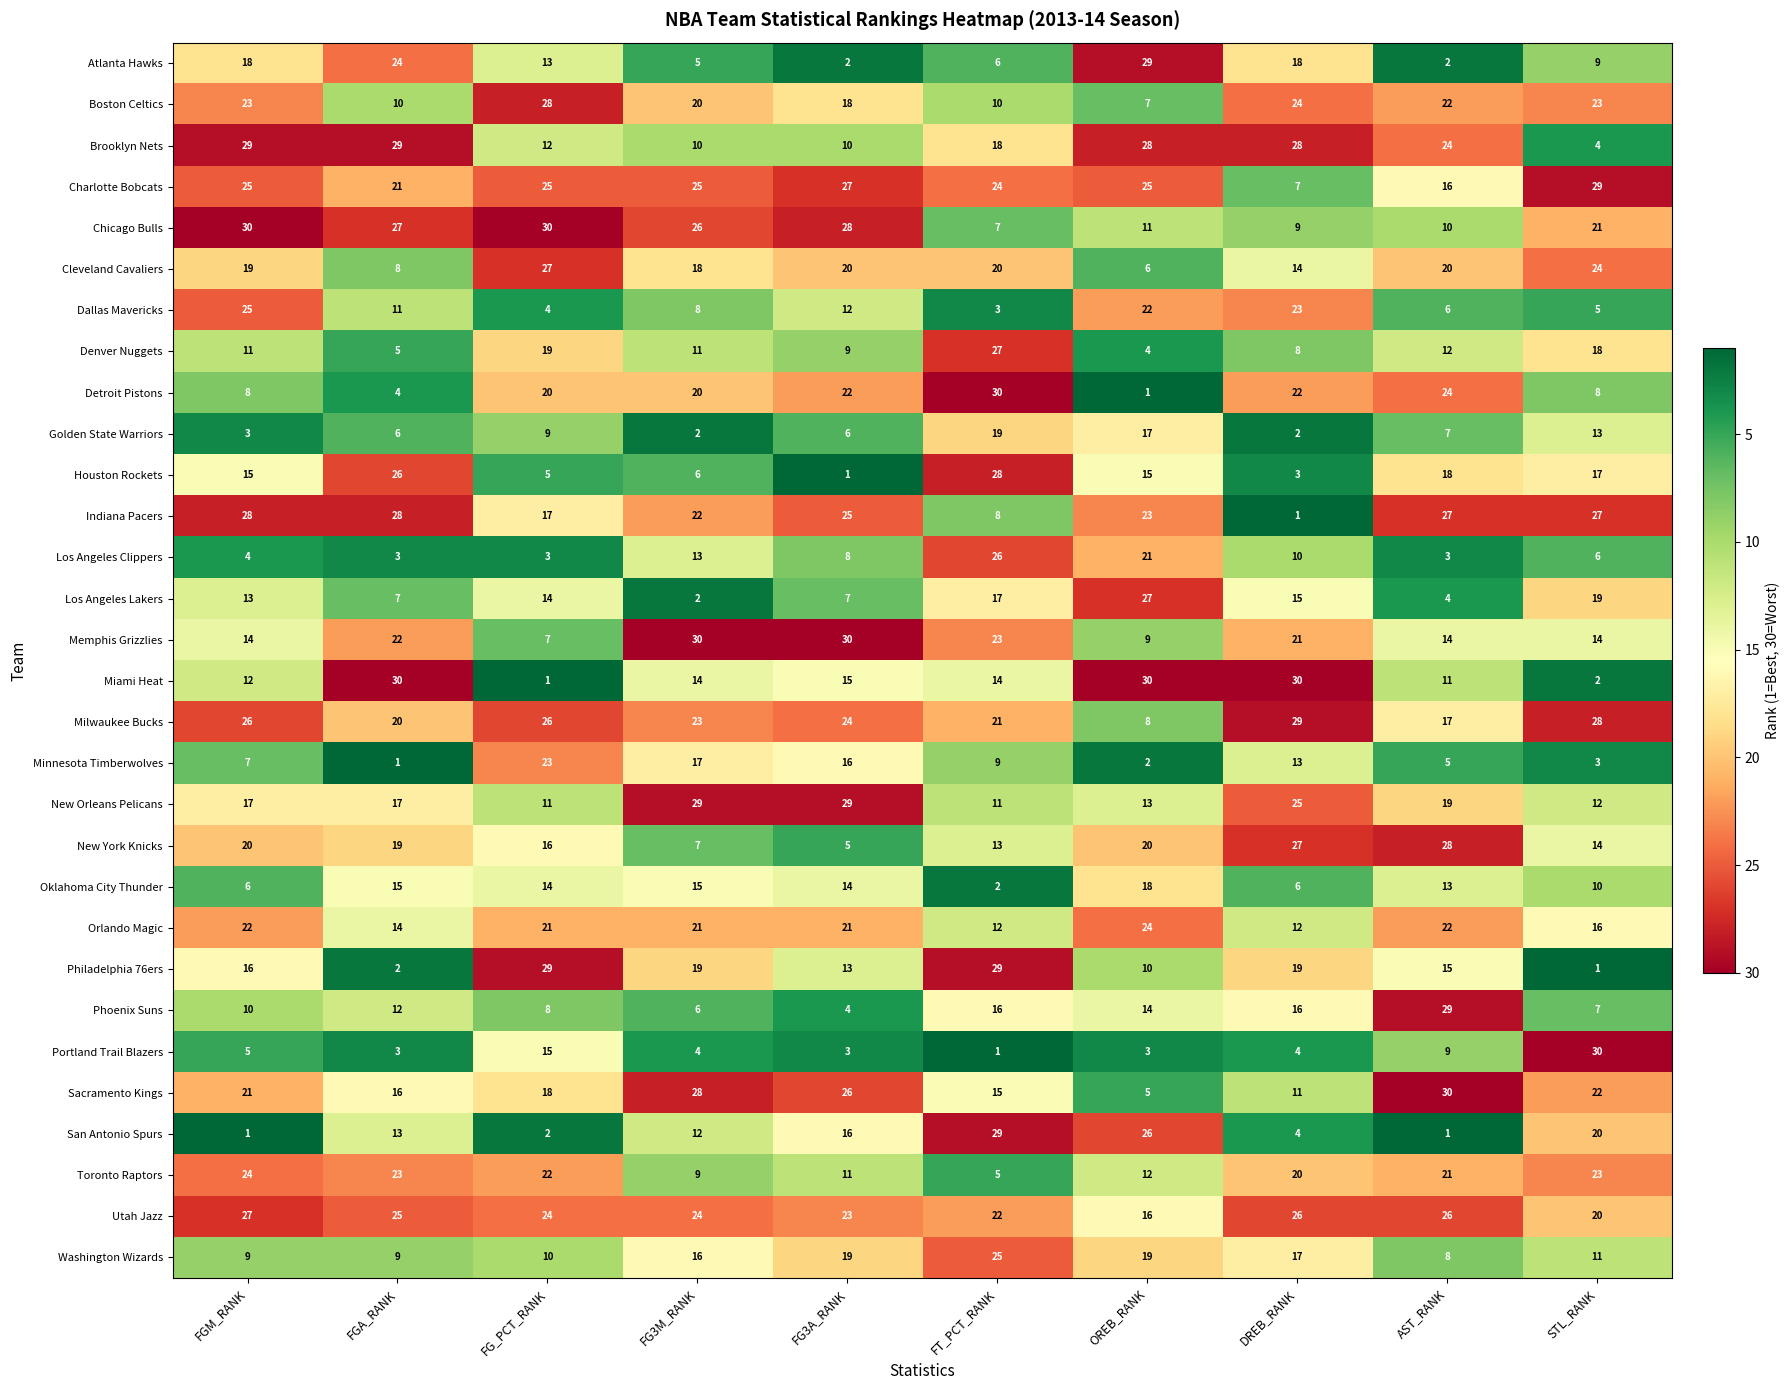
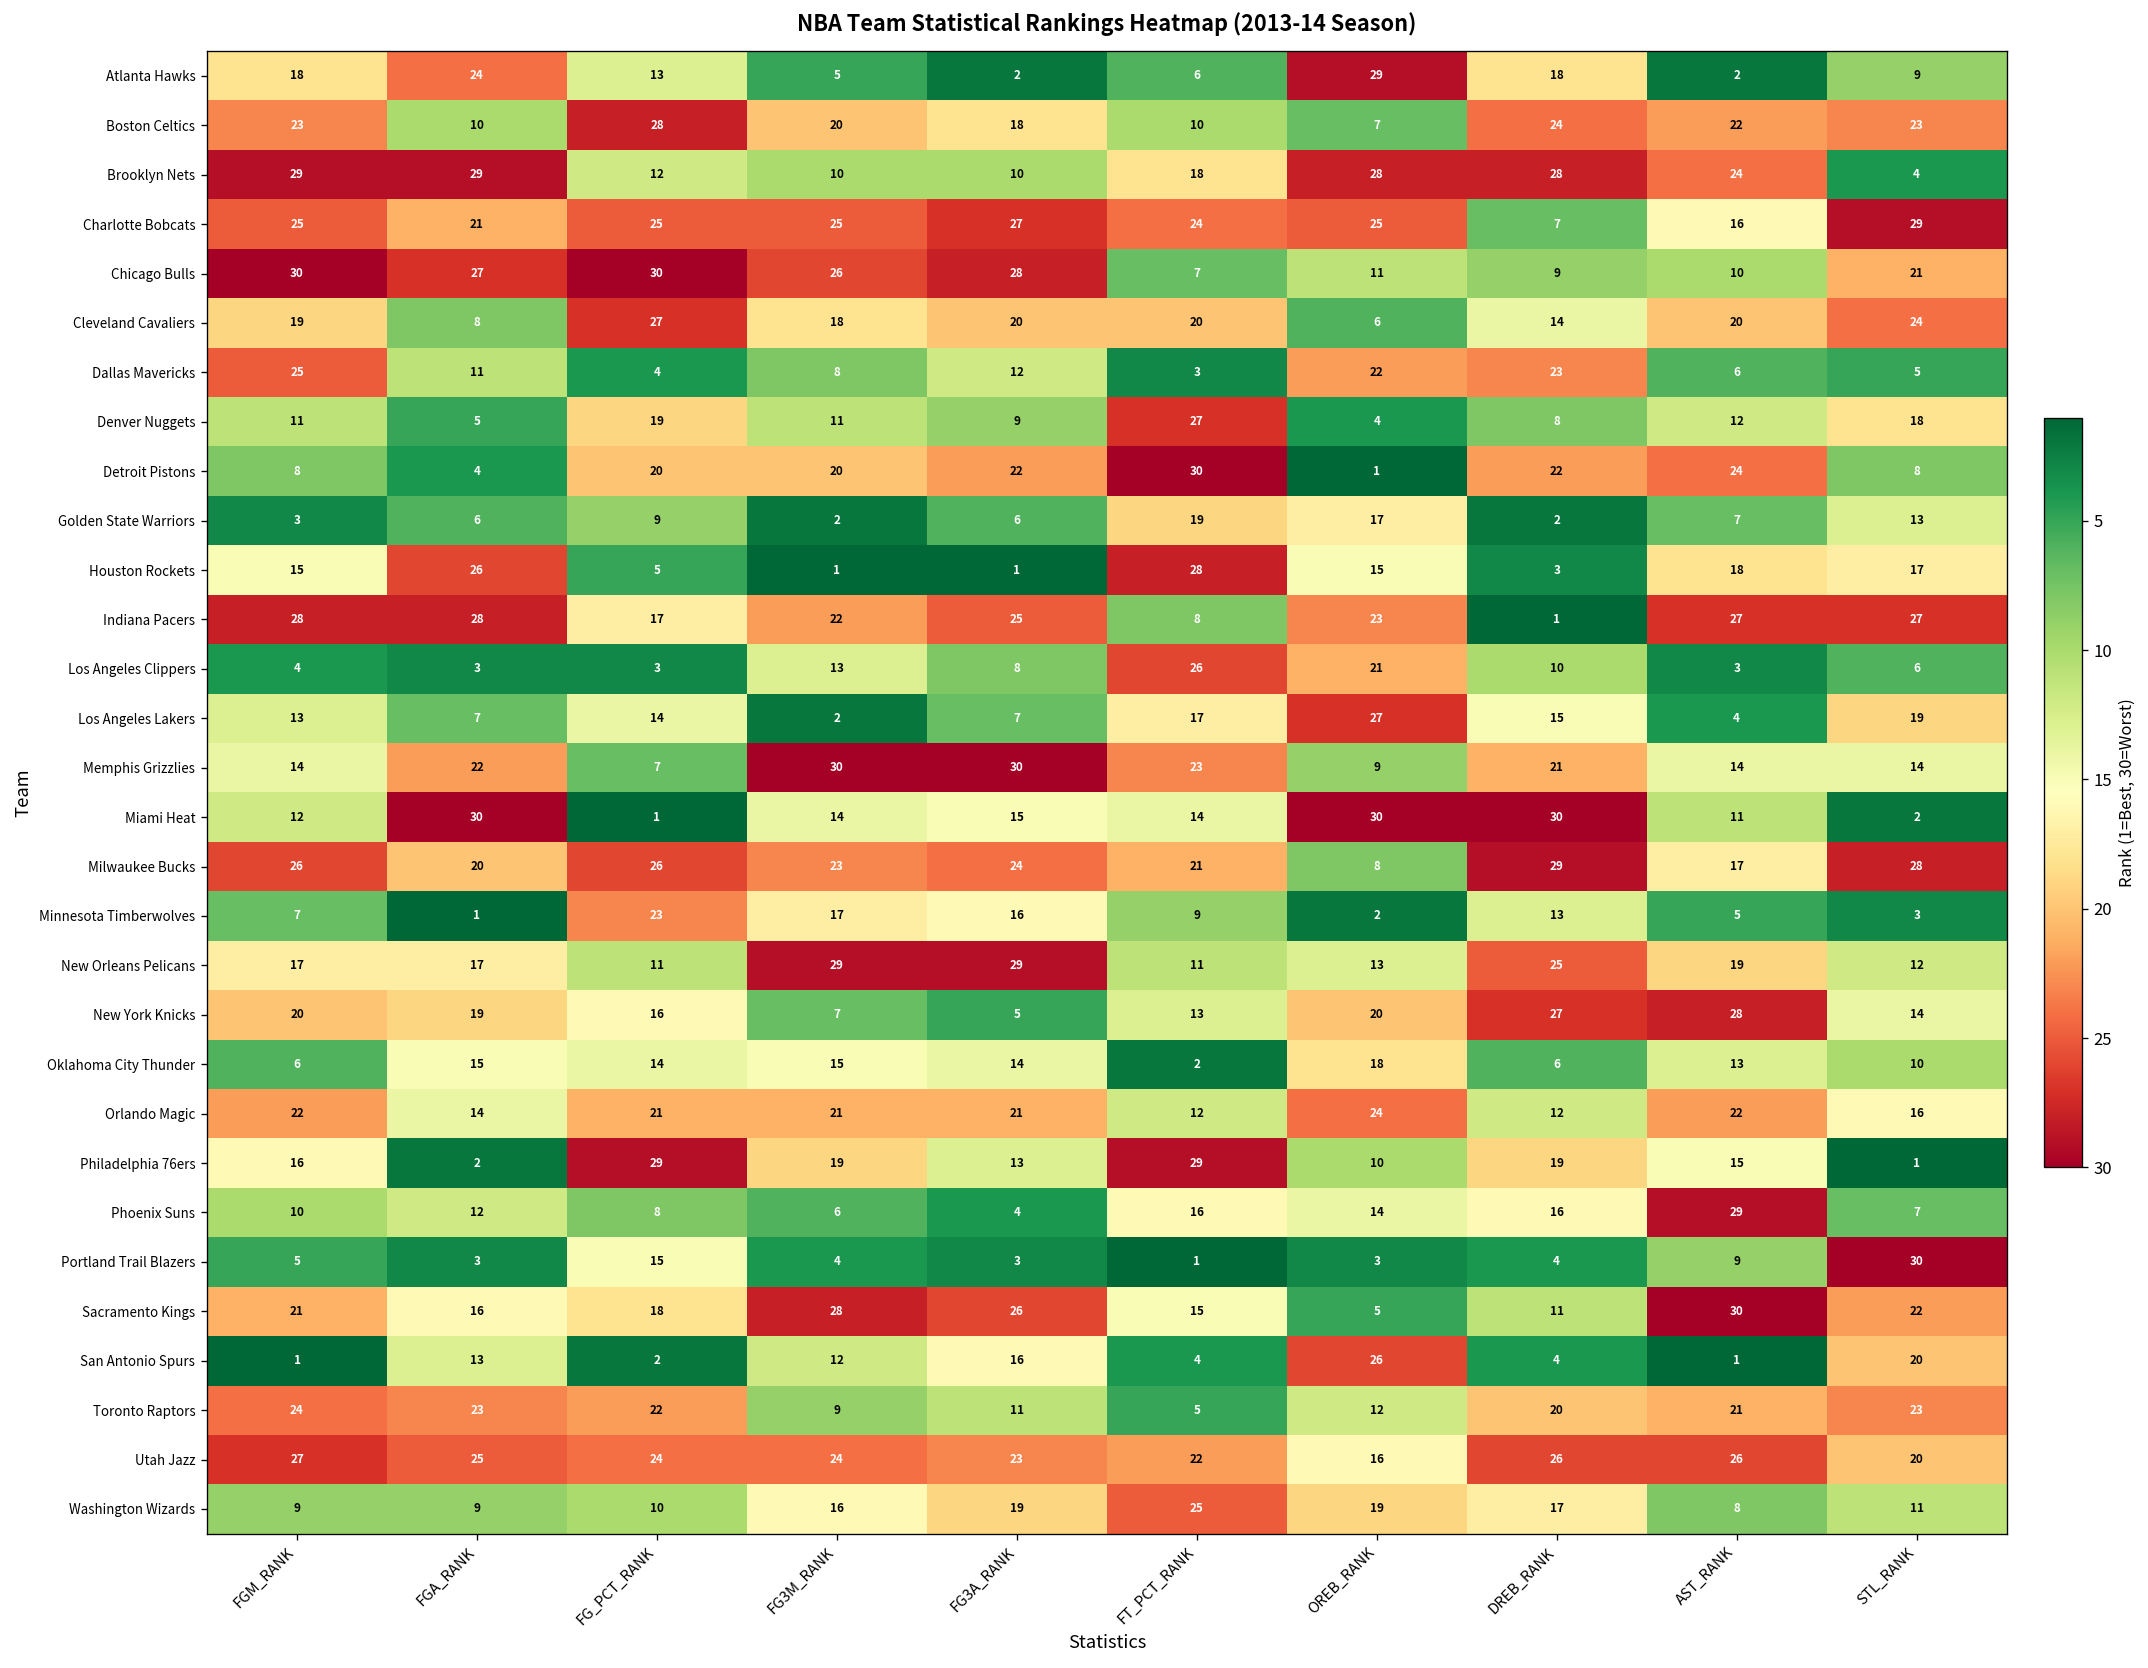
  {
    "Houston Rockets": {
      "FGM_RANK": 15,
      "FGA_RANK": 26,
      "FG_PCT_RANK": 5,
-     "FG3M_RANK": 6,
+     "FG3M_RANK": 1,
      "FG3A_RANK": 1,
      "FT_PCT_RANK": 28,
      "OREB_RANK": 15,
      "DREB_RANK": 3,
      "AST_RANK": 18,
      "STL_RANK": 17
    },
    "San Antonio Spurs": {
      "FGM_RANK": 1,
      "FGA_RANK": 13,
      "FG_PCT_RANK": 2,
      "FG3M_RANK": 12,
      "FG3A_RANK": 16,
-     "FT_PCT_RANK": 29,
+     "FT_PCT_RANK": 4,
      "OREB_RANK": 26,
      "DREB_RANK": 4,
      "AST_RANK": 1,
      "STL_RANK": 20
    }
  }
